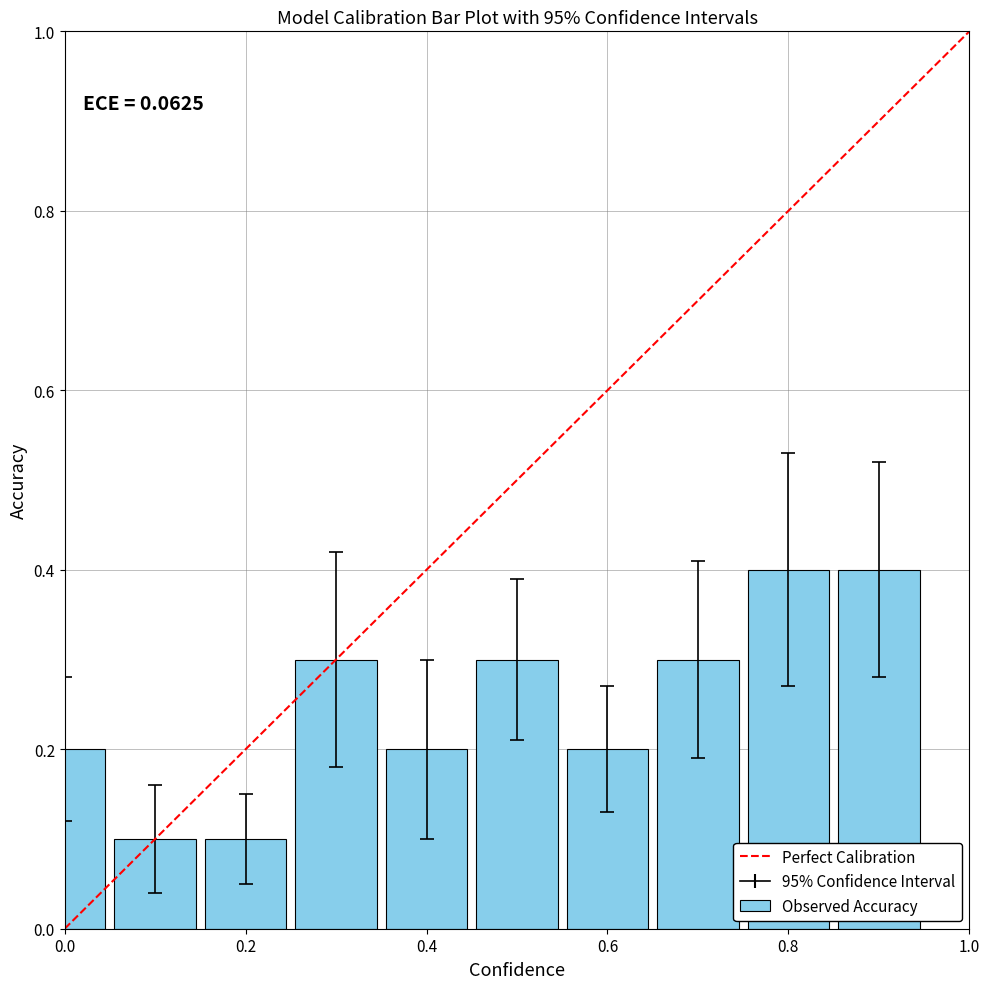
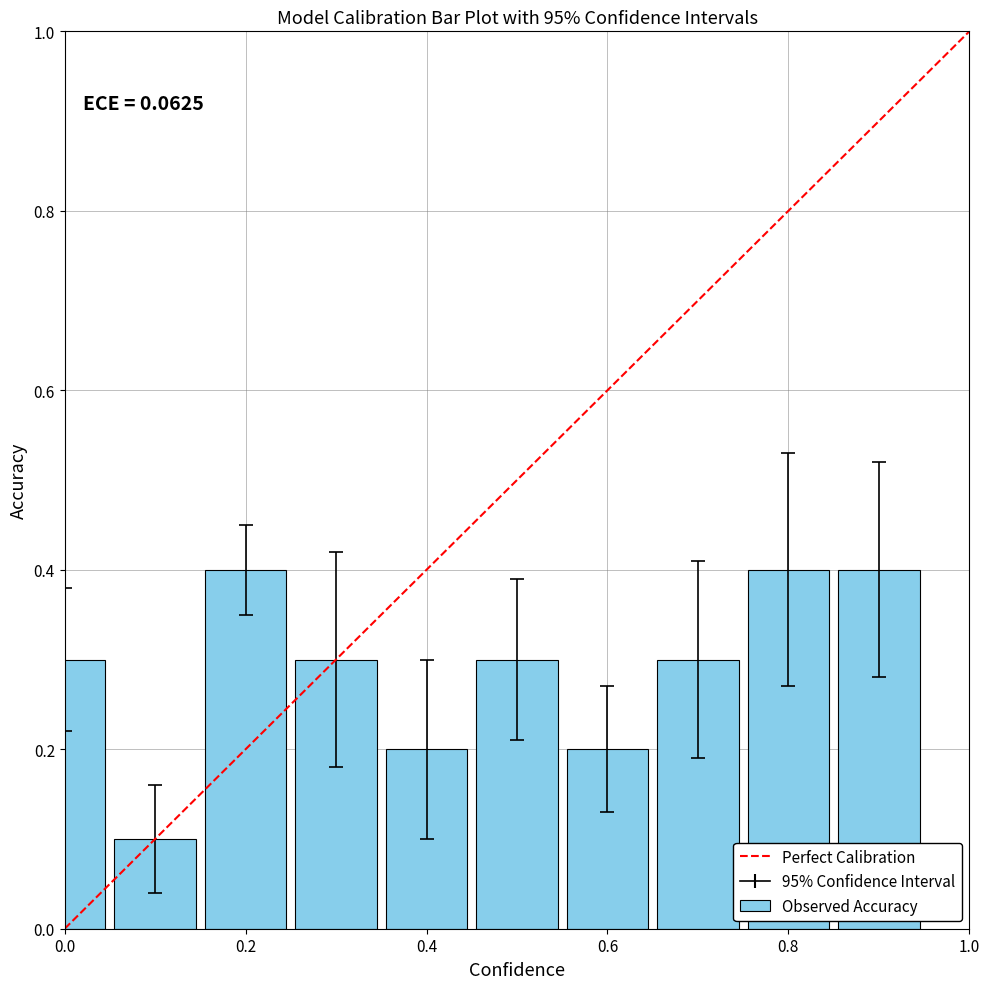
  {
    "Observed Accuracy": {
-     "0.0": 0.2,
-     "0.2": 0.1,
+     "0.0": 0.3,
+     "0.2": 0.4,
      "0.4": 0.2,
      "0.6": 0.2,
      "0.8": 0.4
    },
    "Perfect Calibration": {
      "0.0": 0.0,
      "1.0": 1.0
    }
  }
